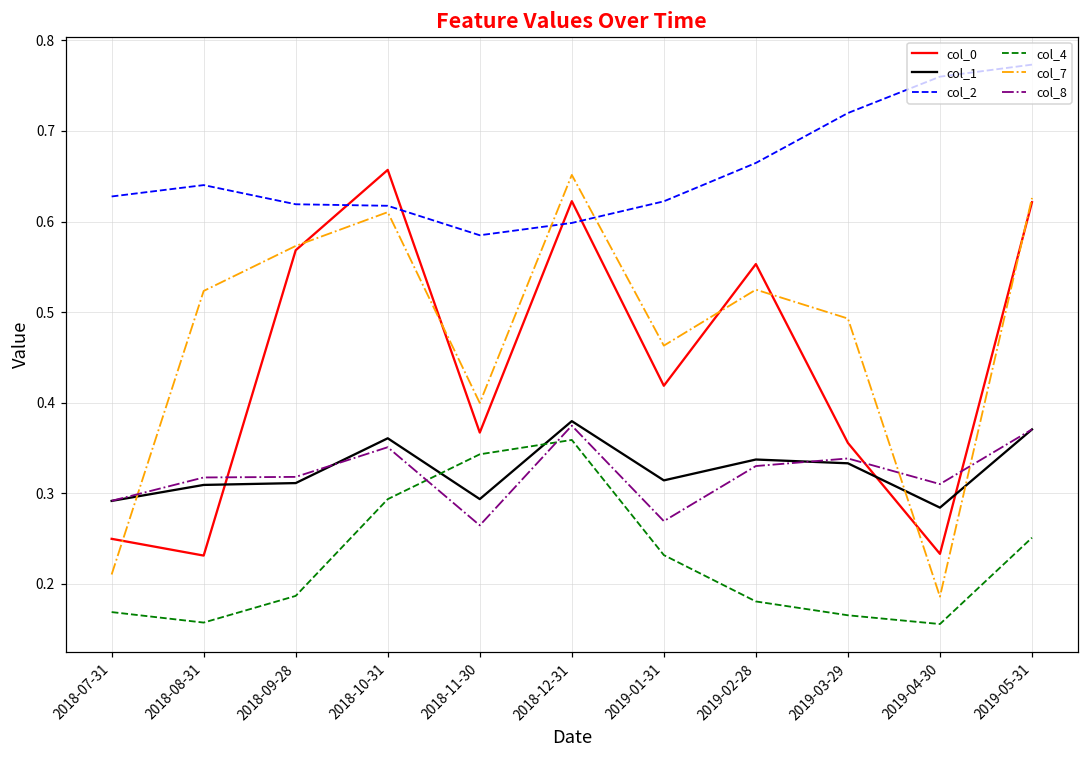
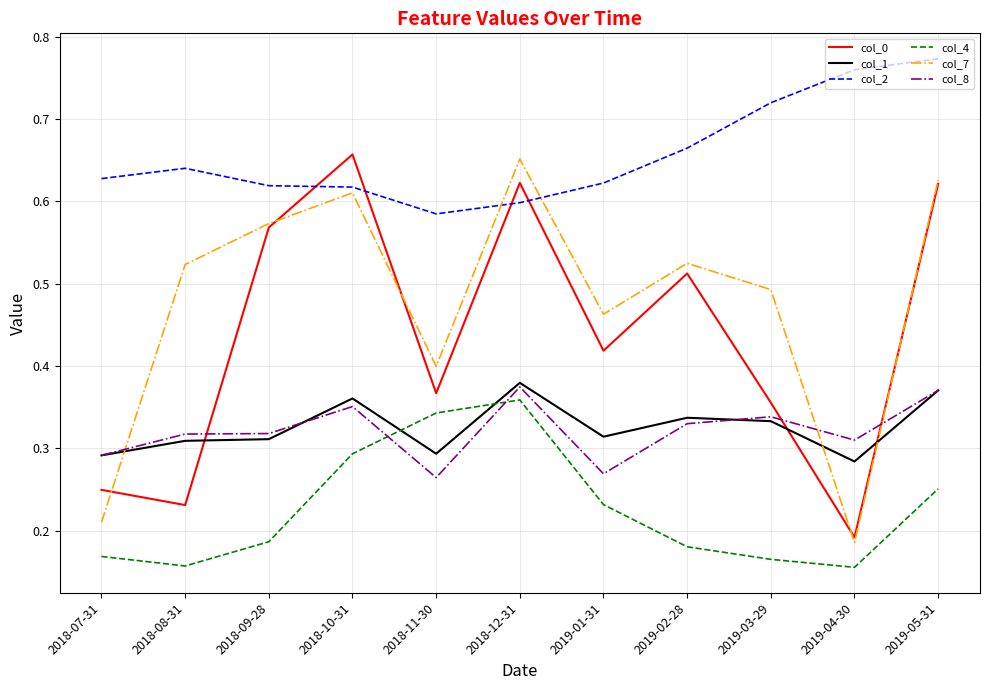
  {
    "col_0": {
      "2018-07-31": 0.25,
      "2018-08-31": 0.23,
      "2018-09-28": 0.57,
      "2018-10-31": 0.66,
      "2018-11-30": 0.37,
      "2018-12-31": 0.62,
      "2019-01-31": 0.42,
-     "2019-02-28": 0.55,
+     "2019-02-28": 0.51,
      "2019-03-29": 0.36,
-     "2019-04-30": 0.23,
+     "2019-04-30": 0.19,
      "2019-05-31": 0.62
    },
    "col_1": {
      "2018-08-31": 0.31,
      "2018-09-28": 0.31,
      "2018-10-31": 0.36,
      "2018-11-30": 0.29,
      "2018-12-31": 0.38,
      "2019-01-31": 0.31,
      "2019-02-28": 0.34,
      "2019-03-29": 0.33,
      "2019-04-30": 0.28
    },
    "col_2": {
      "2018-07-31": 0.63,
      "2018-08-31": 0.64,
      "2018-09-28": 0.62,
      "2018-10-31": 0.62,
      "2018-11-30": 0.58,
      "2018-12-31": 0.60,
      "2019-01-31": 0.62,
      "2019-02-28": 0.66,
      "2019-03-29": 0.72
    },
    "col_4": {
      "2018-07-31": 0.17,
      "2018-08-31": 0.16,
      "2018-09-28": 0.19,
      "2018-10-31": 0.29,
      "2018-11-30": 0.34,
      "2018-12-31": 0.36,
      "2019-01-31": 0.23,
      "2019-02-28": 0.18,
      "2019-03-29": 0.17,
      "2019-04-30": 0.16,
      "2019-05-31": 0.25
    },
    "col_7": {
      "2018-07-31": 0.21,
      "2018-08-31": 0.52,
      "2018-09-28": 0.57,
      "2018-10-31": 0.61,
      "2018-11-30": 0.40,
      "2018-12-31": 0.65,
      "2019-01-31": 0.46,
      "2019-02-28": 0.52,
      "2019-03-29": 0.49,
      "2019-04-30": 0.19,
      "2019-05-31": 0.63
    },
    "col_8": {
      "2018-08-31": 0.32,
      "2018-09-28": 0.32,
      "2018-10-31": 0.35,
      "2018-11-30": 0.26,
      "2018-12-31": 0.37,
      "2019-01-31": 0.27,
      "2019-02-28": 0.33,
      "2019-03-29": 0.34,
      "2019-04-30": 0.31
    }
  }
